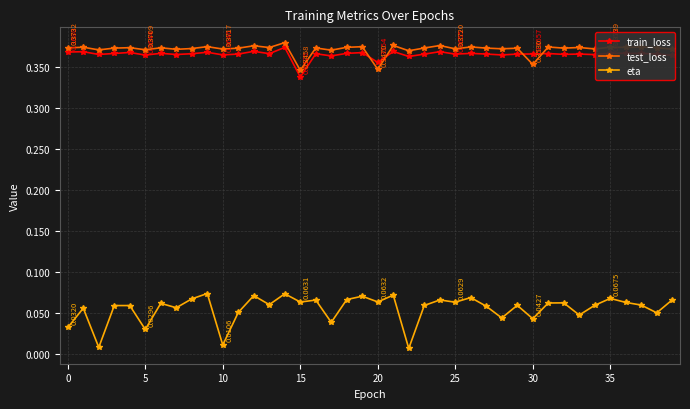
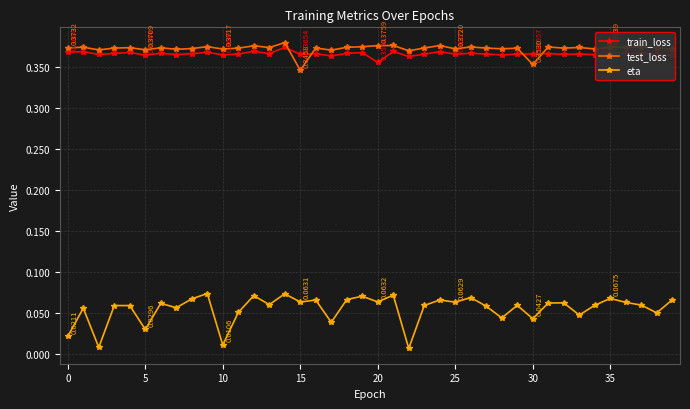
  {
    "train_loss": {
-     "15": 0.3376
+     "15": 0.3654
    },
    "test_loss": {
-     "20": 0.3470
+     "20": 0.3759
    },
    "eta": {
-     "0": 0.0320,
+     "0": 0.0211,
      "5": 0.0296,
      "10": 0.0106,
      "15": 0.0631,
      "20": 0.0632,
      "25": 0.0629,
      "30": 0.0427,
      "35": 0.0675
    }
  }
